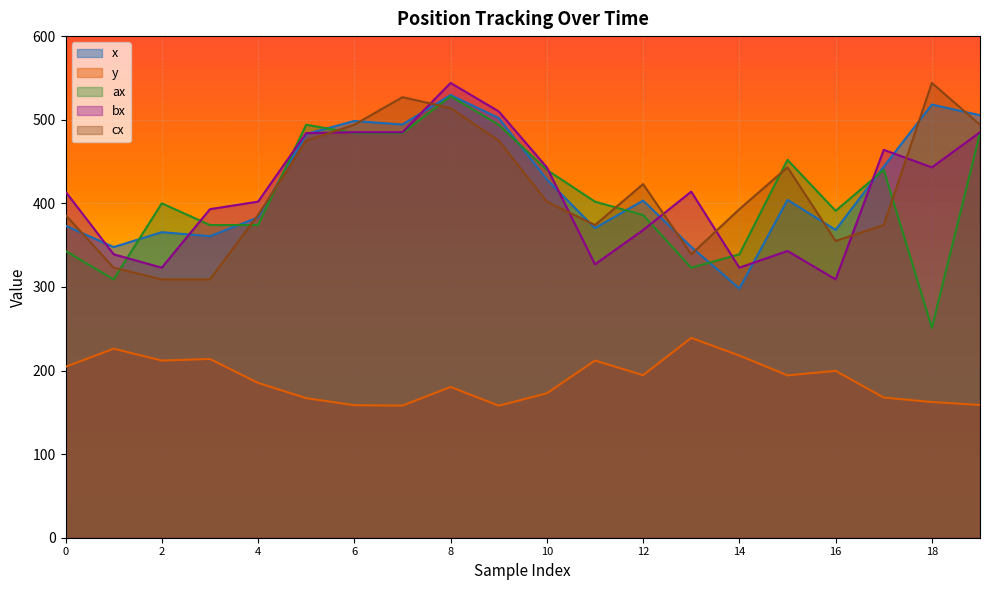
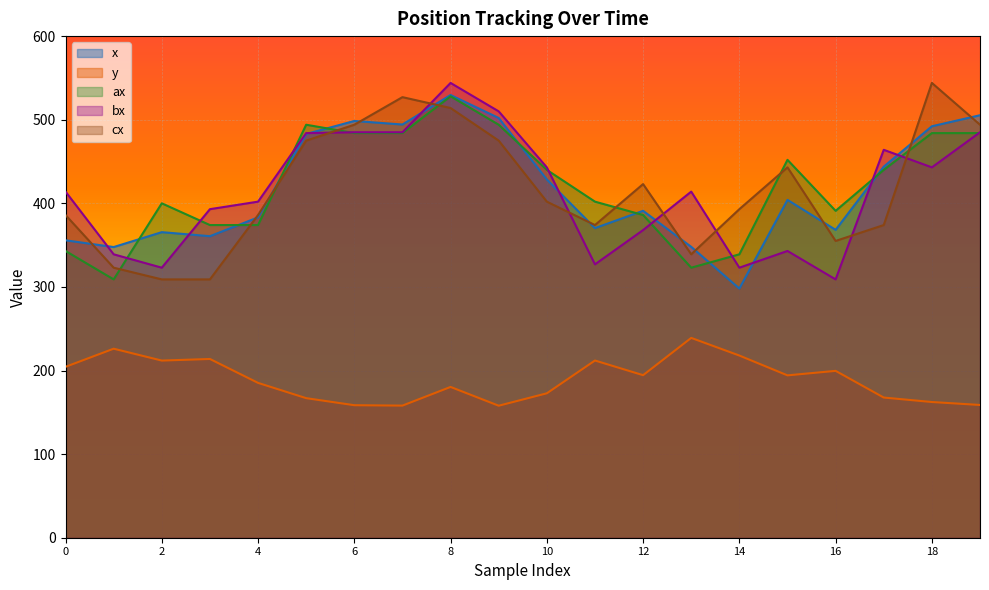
  {
    "x": {
-     "0": 370,
+     "0": 360,
      "2": 370,
      "6": 500,
      "10": 430,
-     "12": 400,
+     "12": 390,
      "14": 300,
      "16": 370,
-     "18": 520
+     "18": 490
    },
    "ax": {
      "0": 340,
      "2": 400,
      "4": 370,
      "12": 390,
      "14": 340,
      "16": 390,
-     "18": 250
+     "18": 480
    },
    "bx": {
      "0": 410,
      "2": 320,
      "4": 400,
      "8": 540,
      "12": 370,
      "14": 320,
      "16": 310,
      "18": 440
    }
  }
